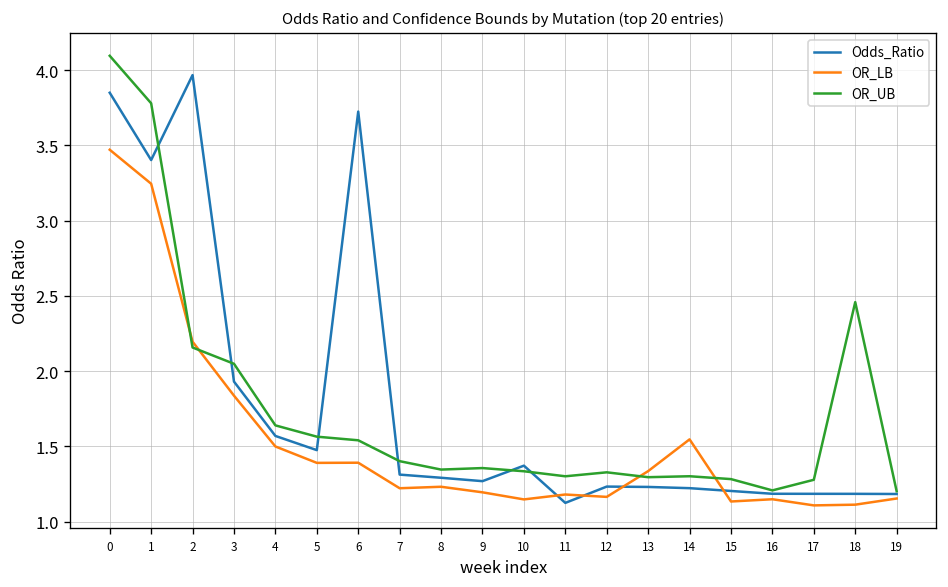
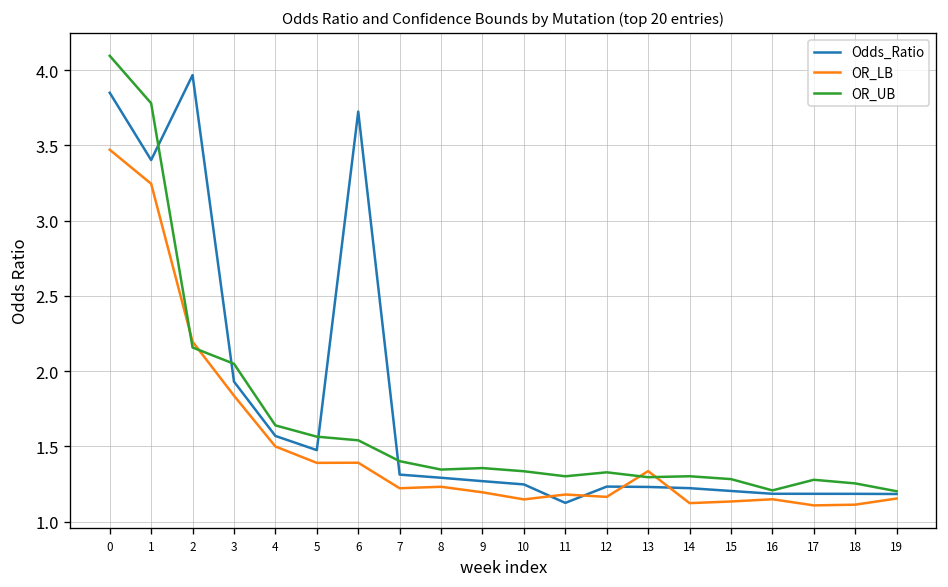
  {
    "Odds_Ratio": {
      "0": 3.85,
      "1": 3.40,
      "2": 3.97,
      "3": 1.93,
      "4": 1.57,
      "5": 1.48,
      "6": 3.72,
      "7": 1.31,
      "8": 1.29,
      "9": 1.27,
-     "10": 1.37,
+     "10": 1.25,
      "11": 1.12,
      "12": 1.23,
      "13": 1.23,
      "14": 1.22,
      "15": 1.20,
      "16": 1.19,
      "17": 1.18,
      "18": 1.18
    },
    "OR_LB": {
      "0": 3.47,
      "1": 3.25,
      "2": 2.20,
      "3": 1.84,
      "4": 1.50,
      "5": 1.39,
      "6": 1.39,
      "7": 1.22,
      "8": 1.23,
      "9": 1.19,
      "10": 1.15,
      "11": 1.18,
      "12": 1.16,
      "13": 1.34,
-     "14": 1.55,
+     "14": 1.12,
      "15": 1.13,
      "16": 1.15,
      "17": 1.11,
      "18": 1.11,
      "19": 1.15
    },
    "OR_UB": {
      "0": 4.10,
      "1": 3.78,
      "2": 2.16,
      "3": 2.05,
      "4": 1.64,
      "5": 1.56,
      "6": 1.54,
      "7": 1.40,
      "8": 1.35,
      "9": 1.36,
      "10": 1.33,
      "11": 1.30,
      "12": 1.33,
      "13": 1.30,
      "14": 1.30,
      "15": 1.28,
      "16": 1.21,
      "17": 1.28,
-     "18": 2.46
+     "18": 1.25
    }
  }
